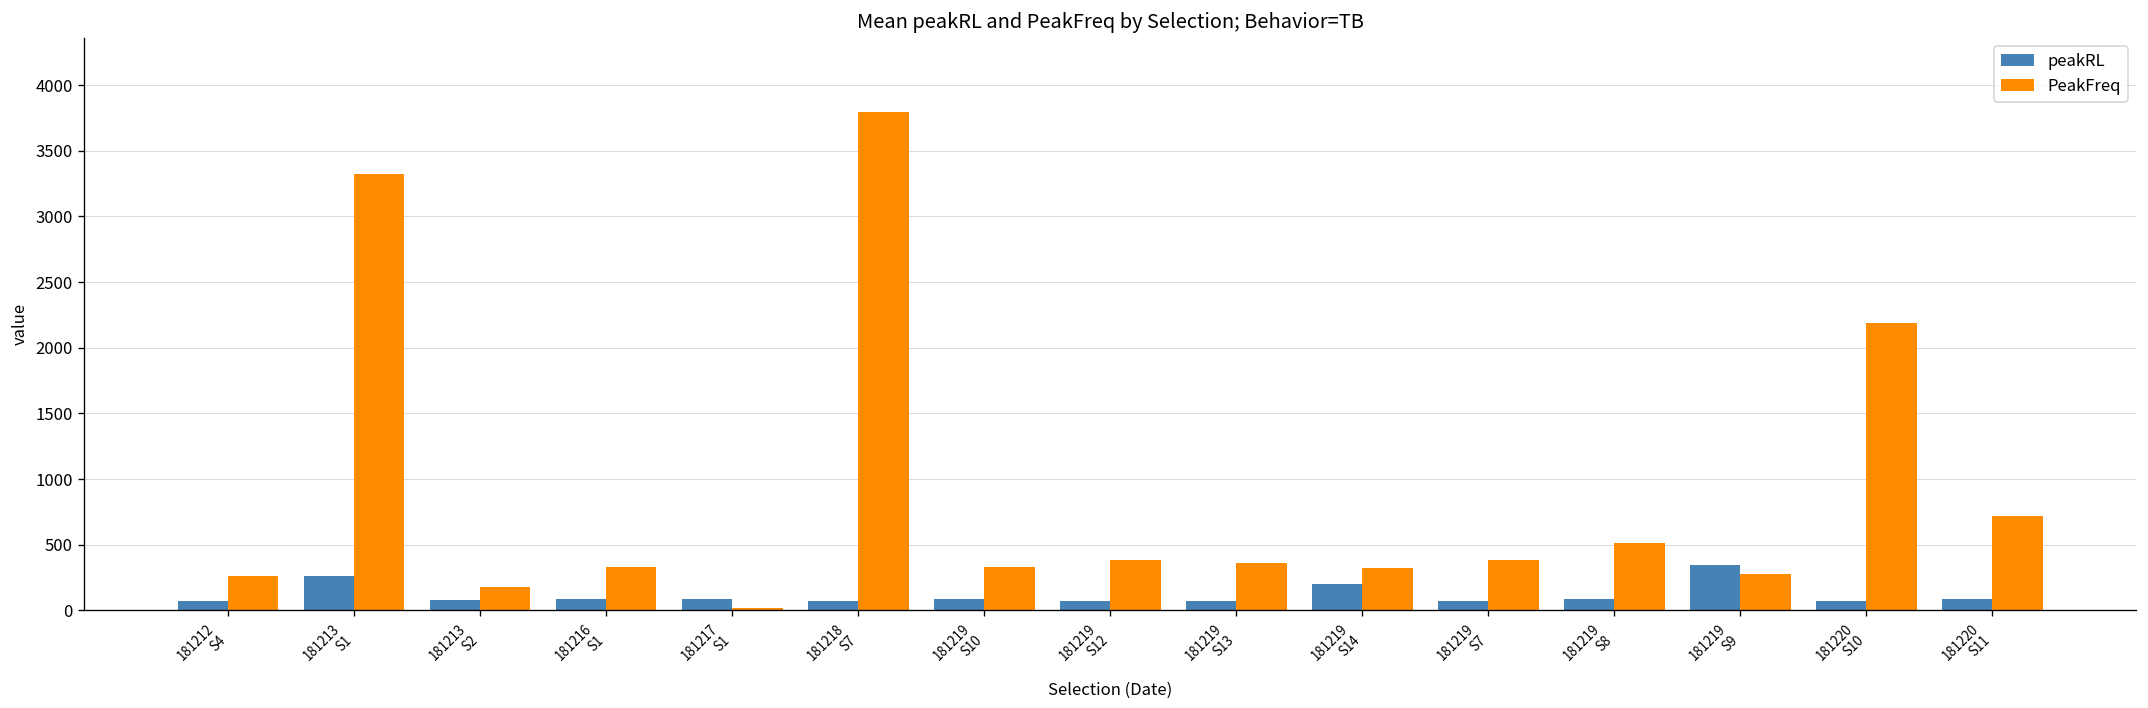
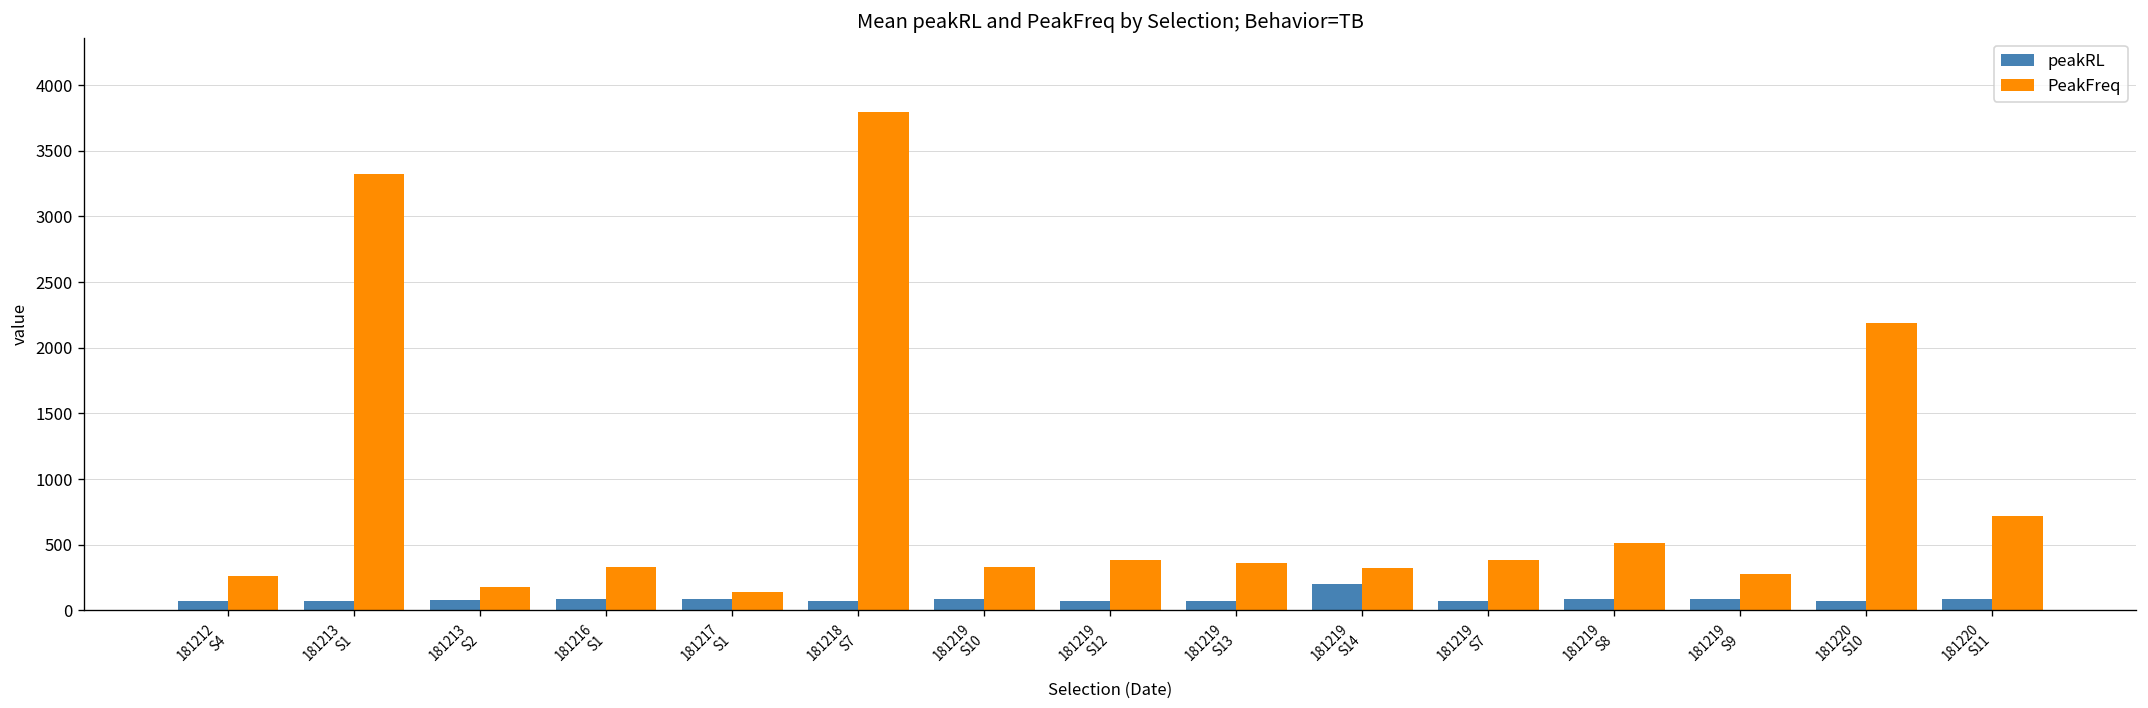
  {
    "peakRL": {
      "181212 S4": 70,
-     "181213 S1": 260,
+     "181213 S1": 70,
      "181213 S2": 80,
      "181216 S1": 90,
      "181217 S1": 90,
      "181218 S7": 70,
      "181219 S10": 90,
      "181219 S12": 70,
      "181219 S13": 70,
      "181219 S14": 200,
      "181219 S7": 70,
      "181219 S8": 80,
-     "181219 S9": 350,
+     "181219 S9": 90,
      "181220 S10": 70,
      "181220 S11": 80
    },
    "PeakFreq": {
      "181212 S4": 260,
      "181213 S1": 3320,
      "181213 S2": 180,
      "181216 S1": 330,
-     "181217 S1": 20,
+     "181217 S1": 140,
      "181218 S7": 3790,
      "181219 S10": 330,
      "181219 S12": 380,
      "181219 S13": 360,
      "181219 S14": 330,
      "181219 S7": 390,
      "181219 S8": 510,
      "181219 S9": 280,
      "181220 S10": 2190,
      "181220 S11": 720
    }
  }
